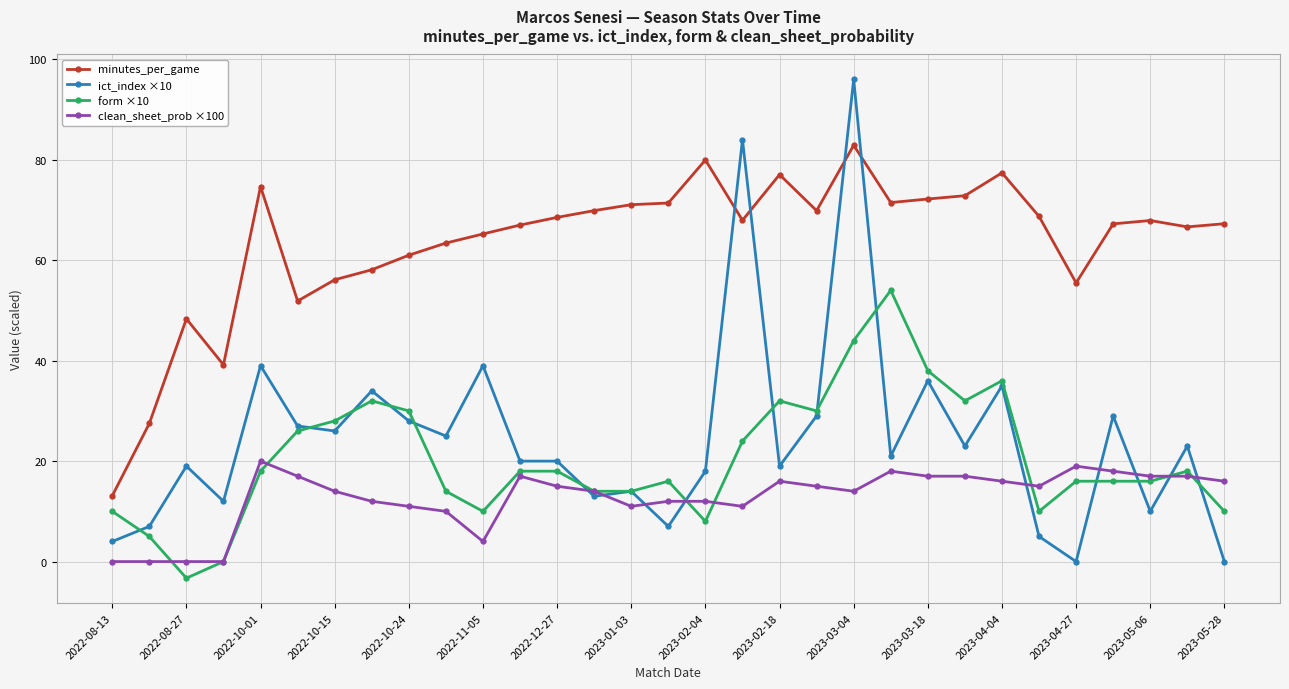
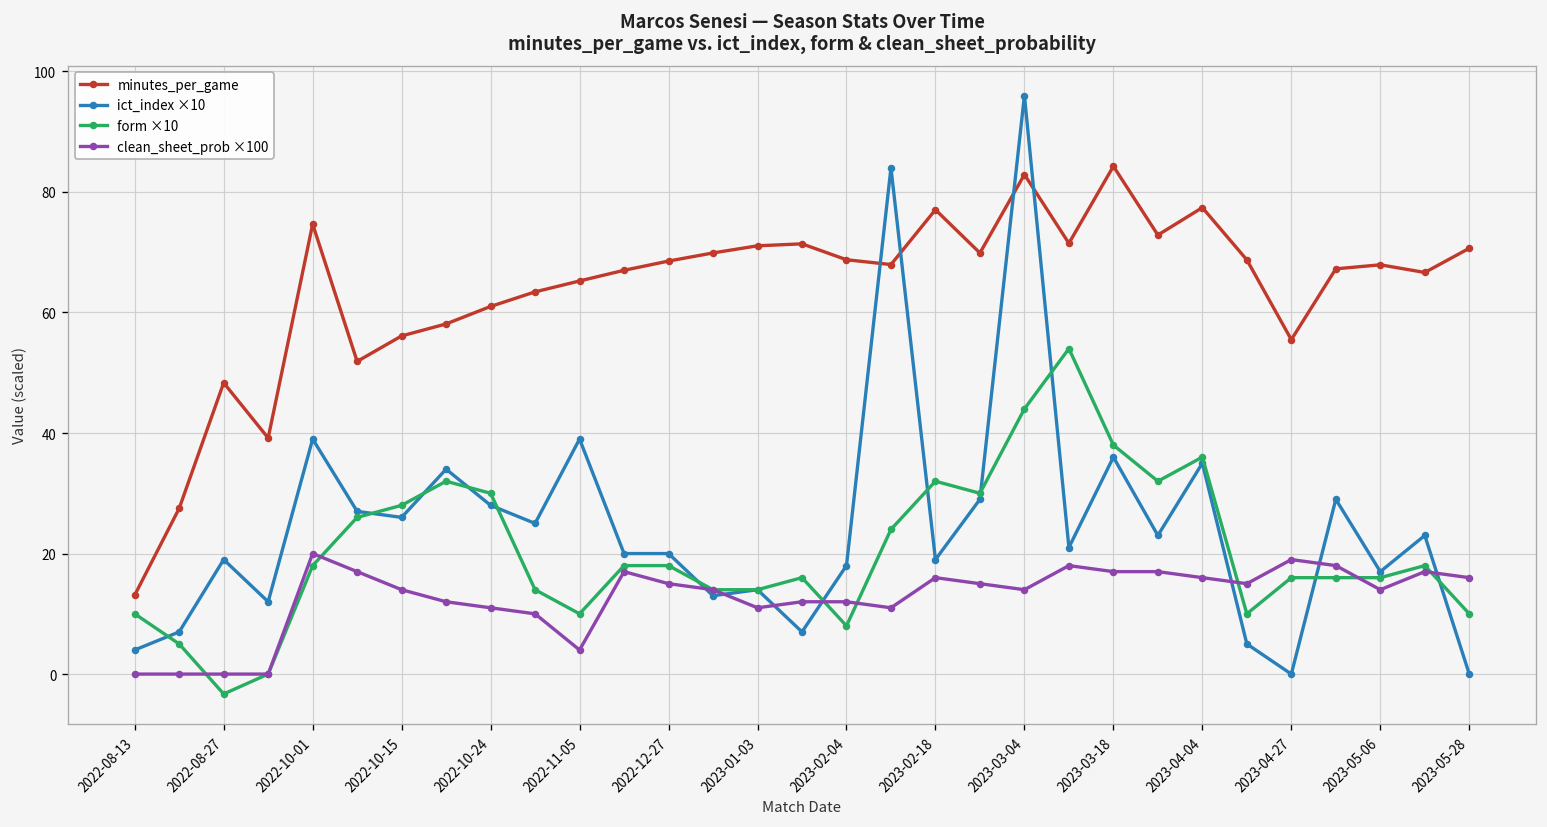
  {
    "minutes_per_game": {
      "2022-08-13": 13,
      "2022-08-27": 48,
      "2022-10-01": 75,
      "2022-10-15": 56,
      "2022-10-24": 61,
      "2022-11-05": 65,
      "2022-12-27": 69,
      "2023-01-03": 71,
-     "2023-02-04": 80,
+     "2023-02-04": 69,
      "2023-02-18": 77,
      "2023-03-04": 83,
-     "2023-03-18": 72,
+     "2023-03-18": 84,
      "2023-04-04": 77,
      "2023-04-27": 55,
      "2023-05-06": 68,
-     "2023-05-28": 67
+     "2023-05-28": 71
    },
    "ict_index ×10": {
      "2022-08-13": 4,
      "2022-08-27": 19,
      "2022-10-01": 39,
      "2022-10-15": 26,
      "2022-10-24": 28,
      "2022-11-05": 39,
      "2022-12-27": 20,
      "2023-02-04": 18,
      "2023-02-18": 19,
      "2023-03-04": 96,
      "2023-03-18": 36,
      "2023-04-04": 35,
      "2023-04-27": 0,
-     "2023-05-06": 10,
+     "2023-05-06": 17,
      "2023-05-28": 0
    },
    "form ×10": {
      "2022-08-13": 10,
      "2022-08-27": -3,
      "2022-10-01": 18,
      "2022-10-15": 28,
      "2022-10-24": 30,
      "2022-11-05": 10,
      "2022-12-27": 18,
      "2023-02-04": 8,
      "2023-02-18": 32,
      "2023-03-04": 44,
      "2023-03-18": 38,
      "2023-04-04": 36,
      "2023-04-27": 16,
      "2023-05-06": 16,
      "2023-05-28": 10
    },
    "clean_sheet_prob ×100": {
      "2022-08-13": 0,
      "2022-08-27": 0,
      "2022-10-01": 20,
      "2022-10-15": 14,
      "2022-10-24": 11,
      "2022-11-05": 4,
      "2022-12-27": 15,
      "2023-01-03": 11,
      "2023-02-04": 12,
      "2023-02-18": 16,
      "2023-03-04": 14,
      "2023-03-18": 17,
      "2023-04-04": 16,
      "2023-04-27": 19,
-     "2023-05-06": 17,
+     "2023-05-06": 14,
      "2023-05-28": 16
    }
  }
